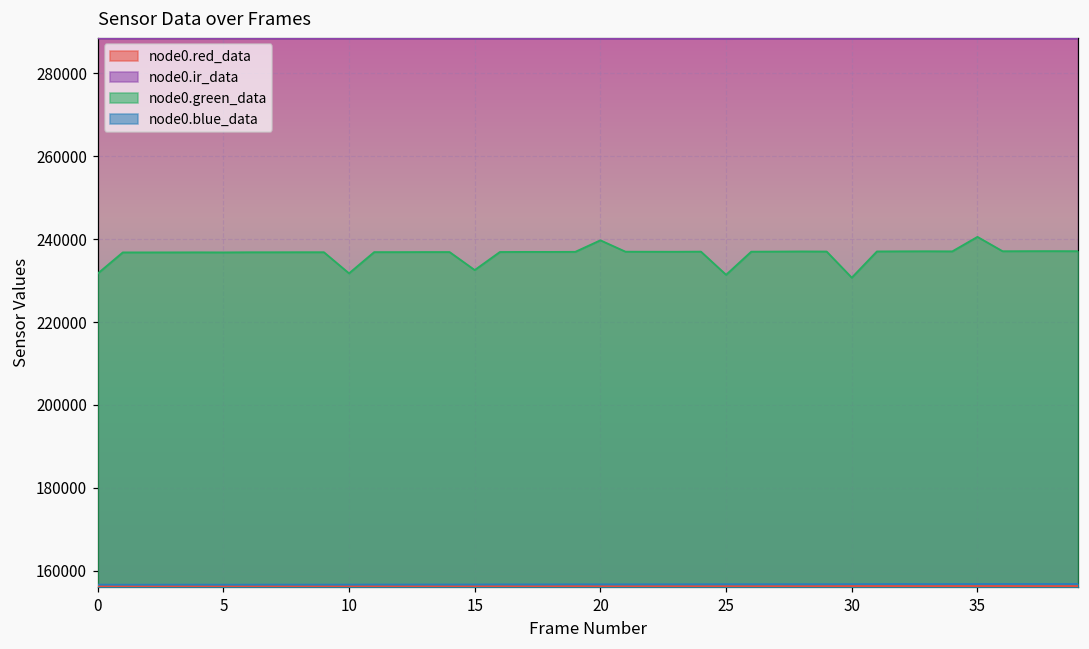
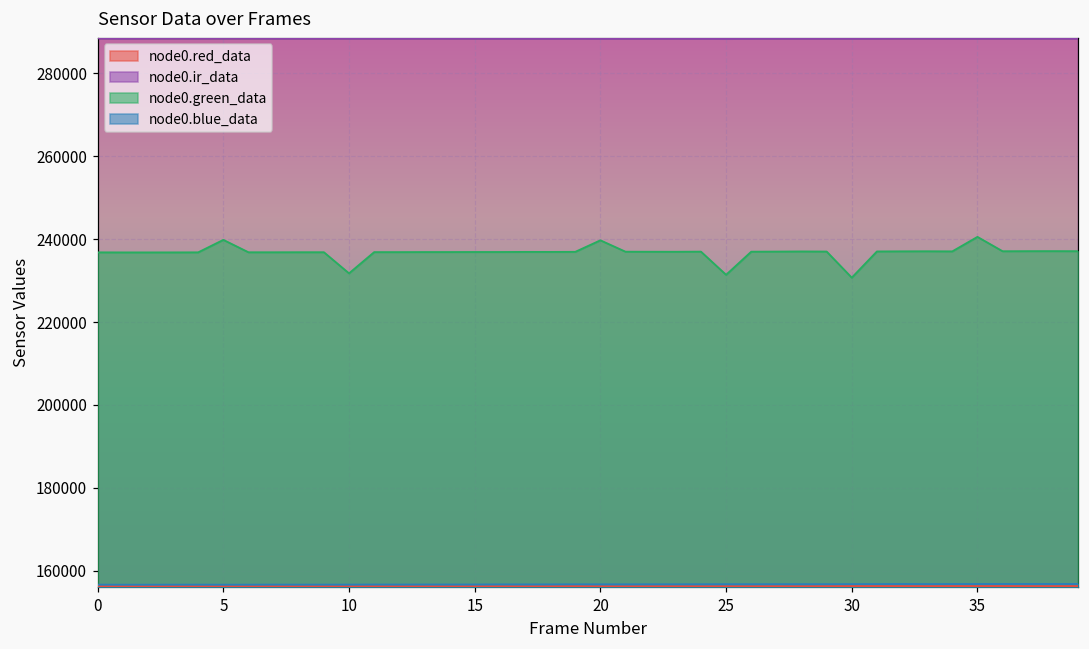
  {
    "node0.ir_data": {
      "0": 288000,
      "5": 288000,
      "10": 288000,
      "15": 288000,
      "20": 288000,
      "25": 288000,
      "30": 288000,
      "35": 288000
    },
    "node0.green_data": {
-     "0": 232000,
-     "5": 237000,
+     "0": 237000,
+     "5": 240000,
      "10": 232000,
-     "15": 233000,
+     "15": 237000,
      "20": 240000,
      "25": 231000,
      "30": 231000,
      "35": 241000
    }
  }
